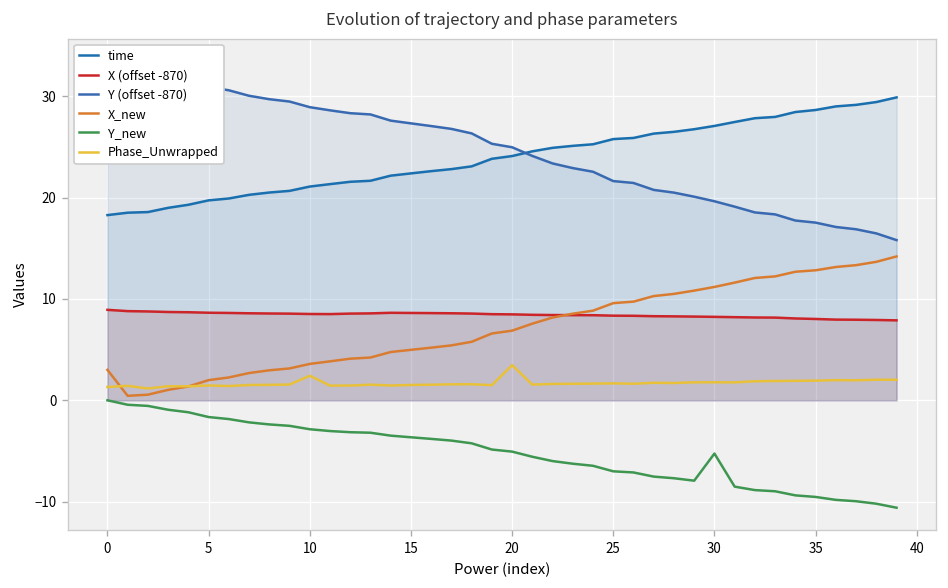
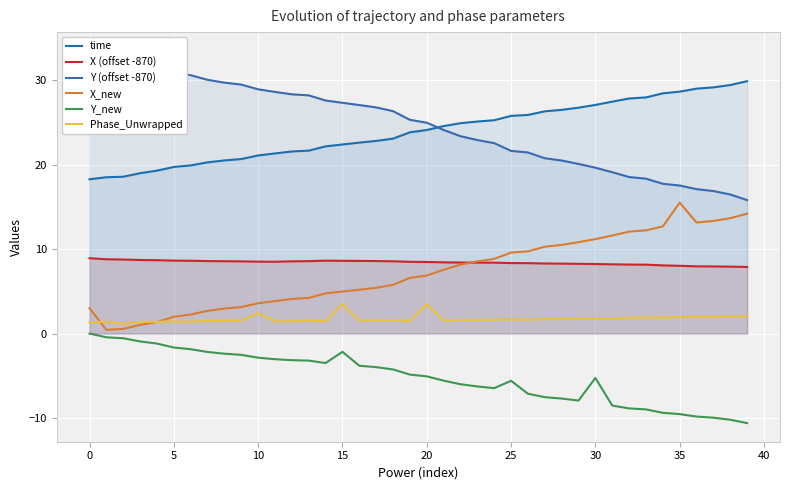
  {
    "X (offset -870)": {
      "0": 9,
      "5": 9,
      "10": 9,
      "15": 9,
      "20": 8,
      "25": 8,
      "30": 8,
      "35": 8
    },
    "X_new": {
      "0": 3,
      "5": 2,
      "10": 4,
      "15": 5,
      "20": 7,
      "25": 10,
      "30": 11,
-     "35": 13
+     "35": 15
    },
    "Y_new": {
      "0": 0,
      "5": -2,
      "10": -3,
-     "15": -4,
+     "15": -2,
      "20": -5,
-     "25": -7,
+     "25": -6,
      "30": -5,
      "35": -10
    },
    "Phase_Unwrapped": {
      "0": 1,
      "5": 1,
      "10": 2,
-     "15": 2,
+     "15": 3,
      "20": 3,
      "25": 2,
      "30": 2,
      "35": 2
    }
  }
